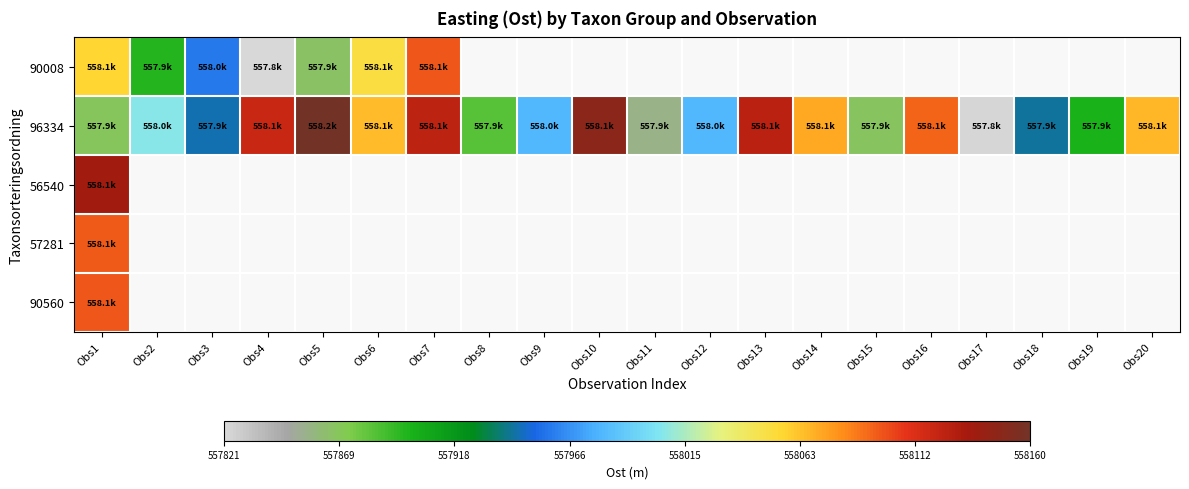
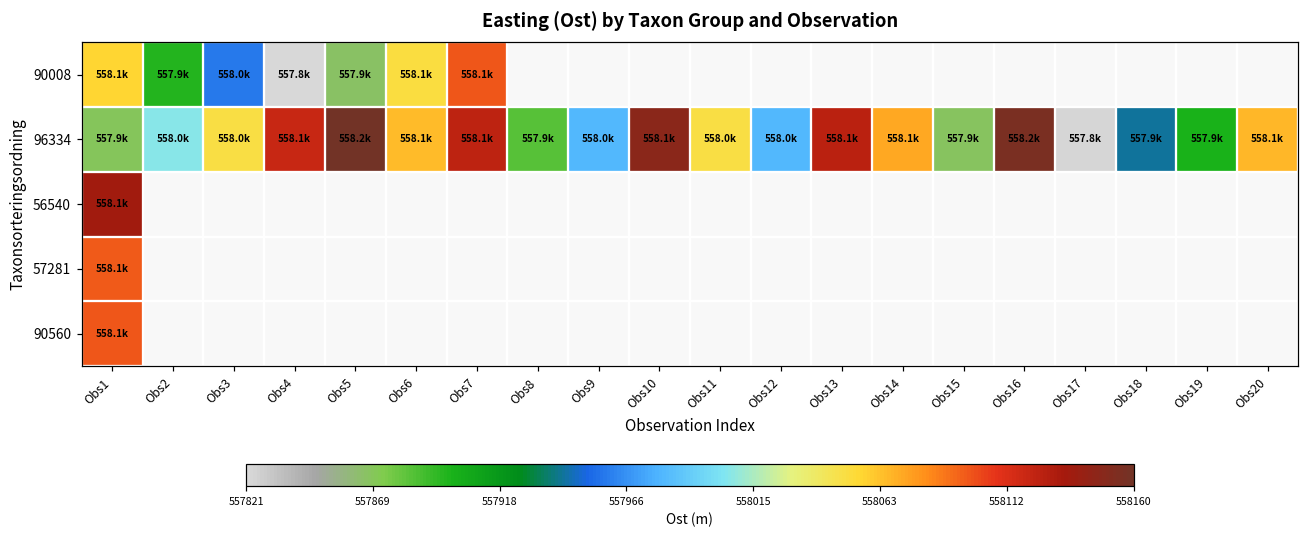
  {
    "90008": {
      "Obs1": "558.1k",
      "Obs2": "557.9k",
      "Obs3": "558.0k",
      "Obs4": "557.8k",
      "Obs5": "557.9k",
      "Obs6": "558.1k",
      "Obs7": "558.1k"
    },
    "96334": {
      "Obs1": "557.9k",
      "Obs2": "558.0k",
-     "Obs3": "557.9k",
+     "Obs3": "558.0k",
      "Obs4": "558.1k",
      "Obs5": "558.2k",
      "Obs6": "558.1k",
      "Obs7": "558.1k",
      "Obs8": "557.9k",
      "Obs9": "558.0k",
      "Obs10": "558.1k",
-     "Obs11": "557.9k",
+     "Obs11": "558.0k",
      "Obs12": "558.0k",
      "Obs13": "558.1k",
      "Obs14": "558.1k",
      "Obs15": "557.9k",
-     "Obs16": "558.1k",
+     "Obs16": "558.2k",
      "Obs17": "557.8k",
      "Obs18": "557.9k",
      "Obs19": "557.9k",
      "Obs20": "558.1k"
    },
    "56540": {
      "Obs1": "558.1k"
    },
    "57281": {
      "Obs1": "558.1k"
    },
    "90560": {
      "Obs1": "558.1k"
    }
  }
